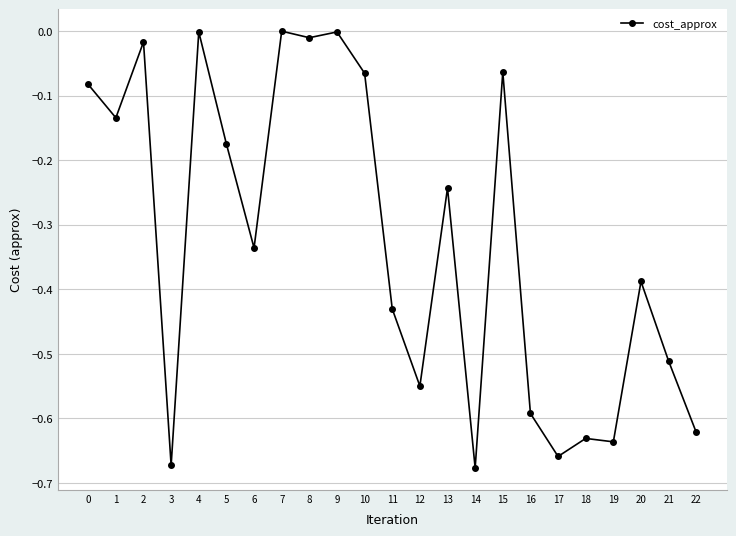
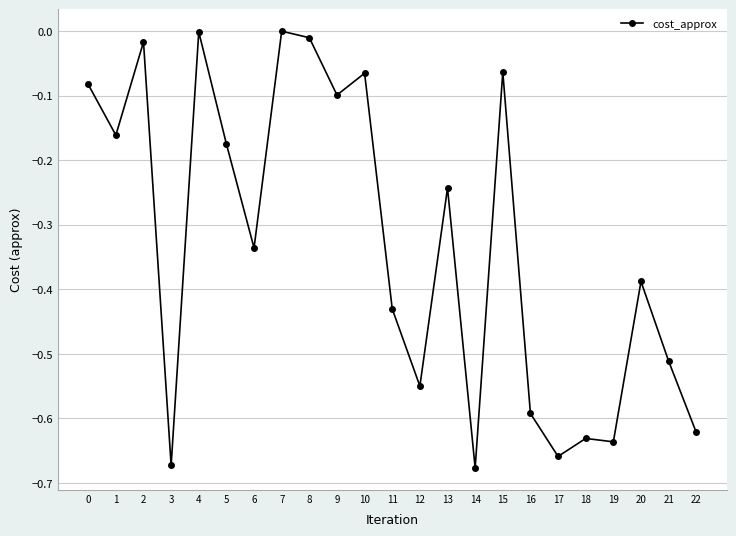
  {
    "0": -0.08,
-   "1": -0.13,
+   "1": -0.16,
    "2": -0.02,
    "3": -0.67,
    "4": 0.00,
    "5": -0.17,
    "6": -0.34,
    "7": 0.00,
    "8": -0.01,
-   "9": 0.00,
+   "9": -0.10,
    "10": -0.07,
    "11": -0.43,
    "12": -0.55,
    "13": -0.24,
    "14": -0.68,
    "15": -0.06,
    "16": -0.59,
    "17": -0.66,
    "18": -0.63,
    "19": -0.64,
    "20": -0.39,
    "21": -0.51,
    "22": -0.62
  }
